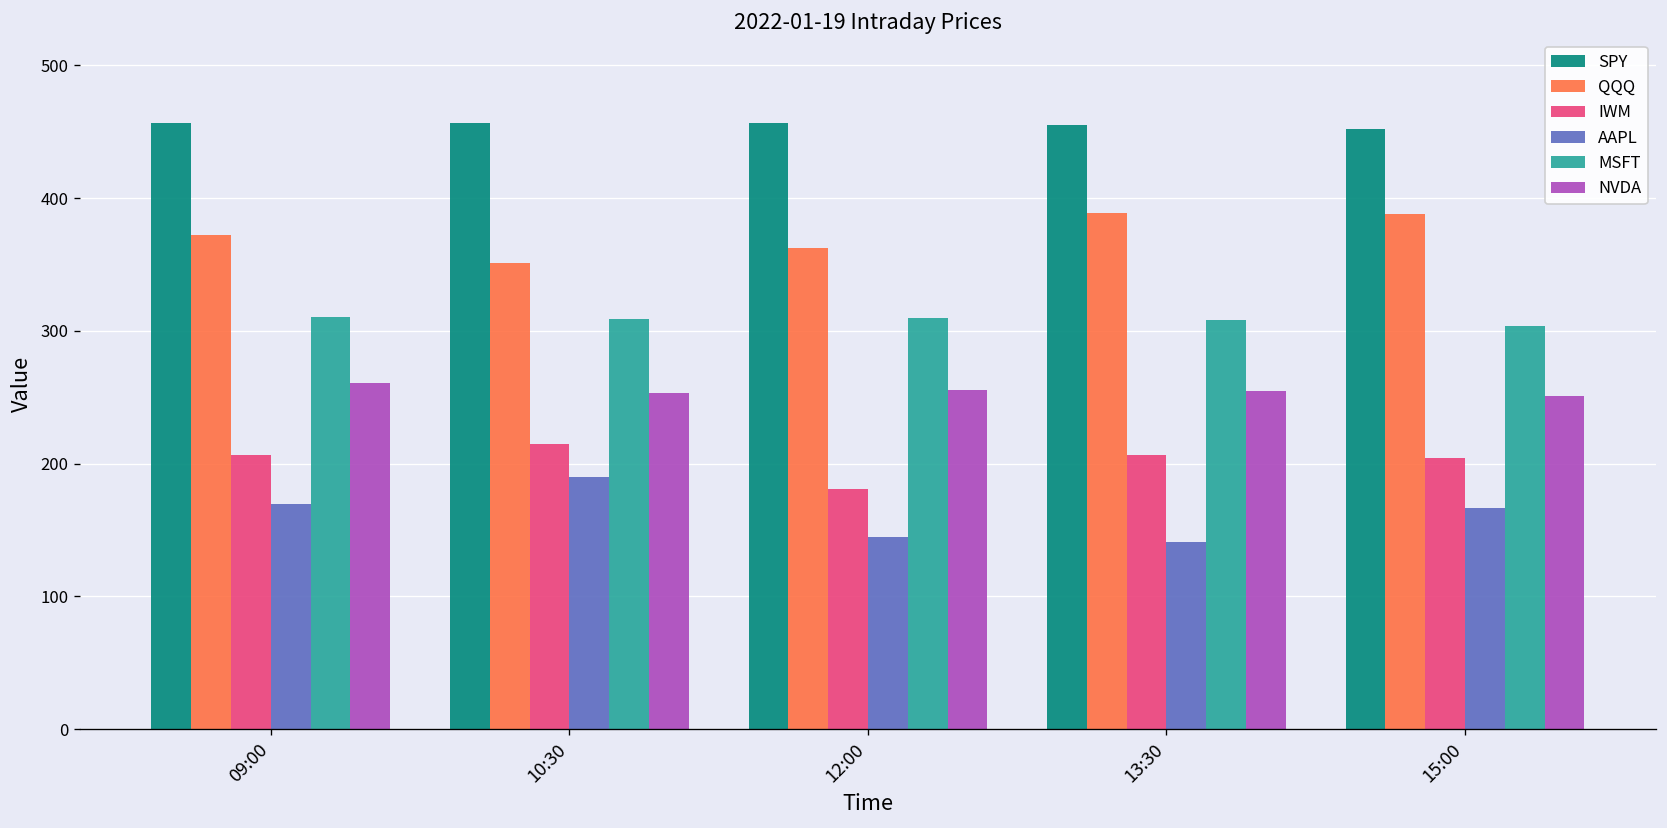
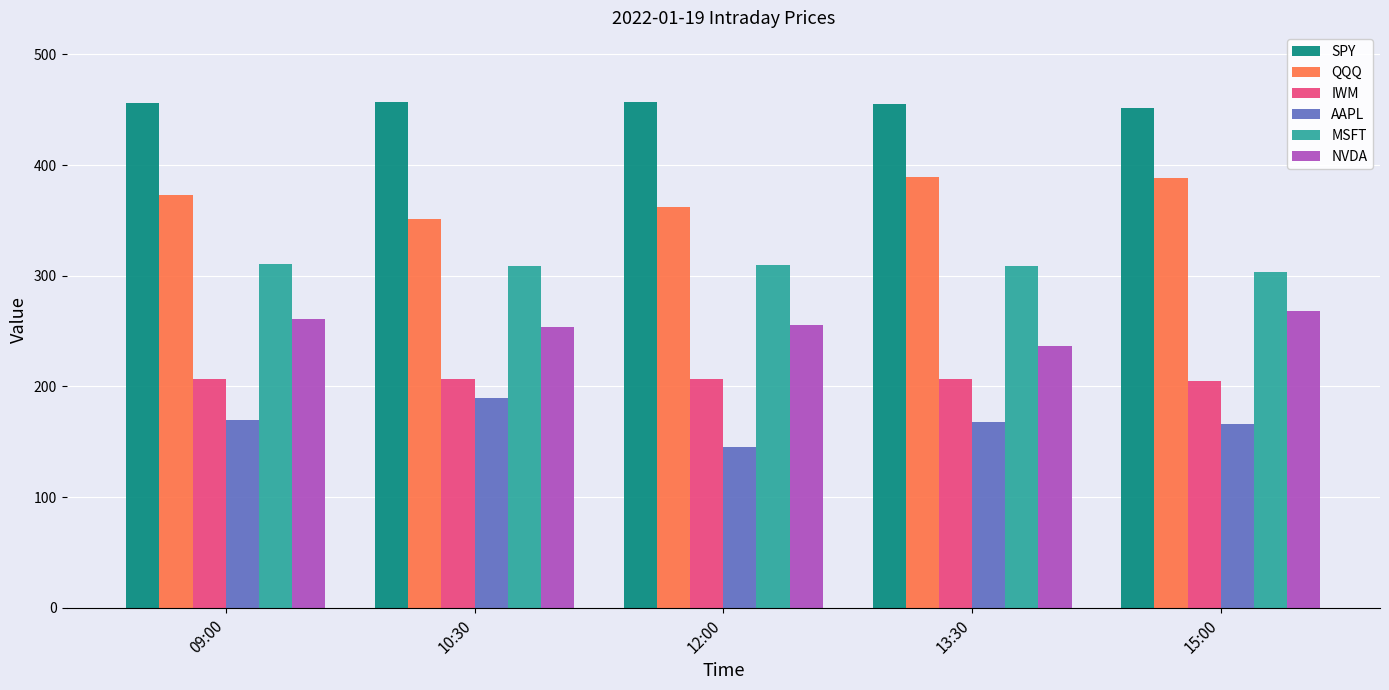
  {
    "QQQ": {
      "09:00": 373,
      "10:30": 351,
      "12:00": 362,
      "13:30": 389,
      "15:00": 388
    },
    "IWM": {
      "09:00": 207,
-     "10:30": 215,
-     "12:00": 181,
+     "10:30": 207,
+     "12:00": 207,
      "13:30": 206,
      "15:00": 205
    },
    "AAPL": {
      "09:00": 170,
      "10:30": 190,
      "12:00": 145,
-     "13:30": 141,
+     "13:30": 168,
      "15:00": 166
    },
    "NVDA": {
      "09:00": 261,
      "10:30": 253,
      "12:00": 256,
-     "13:30": 255,
-     "15:00": 251
+     "13:30": 236,
+     "15:00": 268
    }
  }
